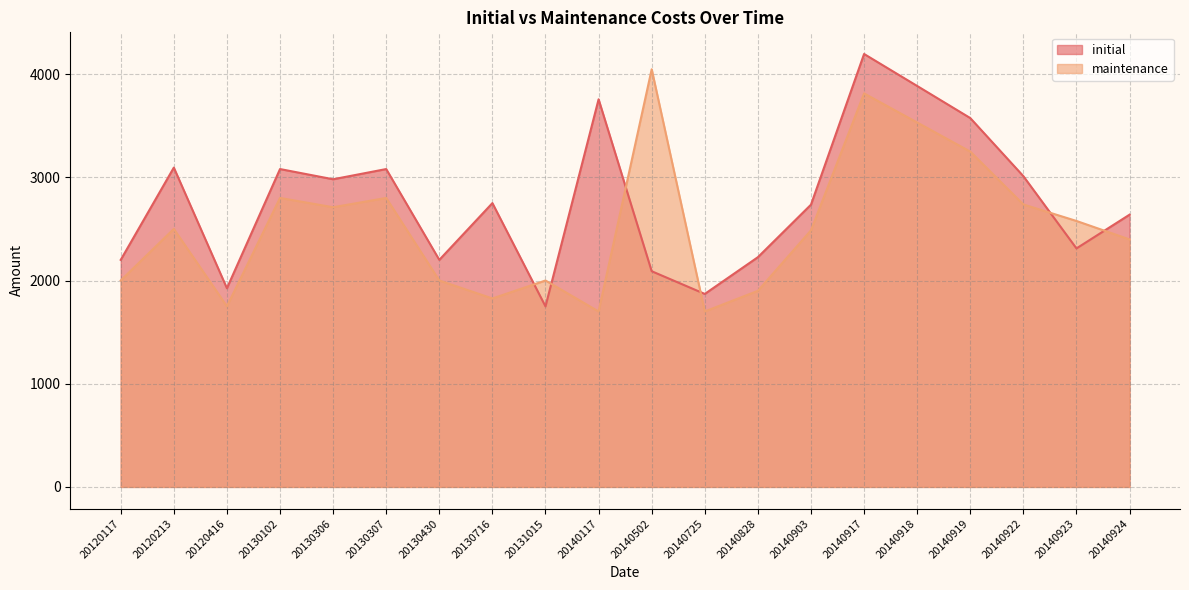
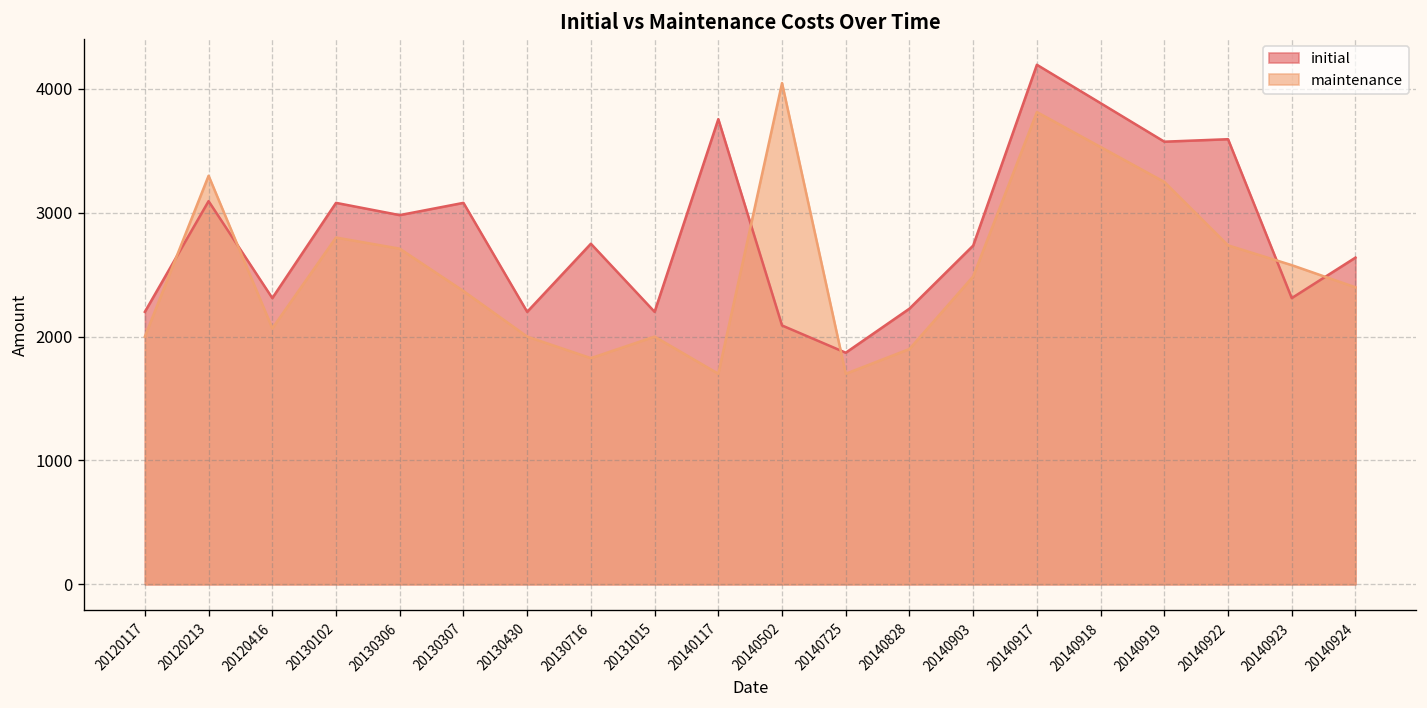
  {
    "initial": {
      "20120117": 2200,
      "20120213": 3090,
-     "20120416": 1930,
+     "20120416": 2310,
      "20130102": 3080,
      "20130306": 2980,
      "20130307": 3080,
      "20130430": 2200,
      "20130716": 2750,
-     "20131015": 1750,
+     "20131015": 2200,
      "20140117": 3760,
      "20140502": 2090,
      "20140725": 1870,
      "20140828": 2230,
      "20140903": 2740,
      "20140917": 4200,
      "20140918": 3890,
      "20140919": 3570,
-     "20140922": 3010,
+     "20140922": 3590,
      "20140923": 2310,
      "20140924": 2640
    },
    "maintenance": {
      "20120117": 2000,
-     "20120213": 2500,
-     "20120416": 1750,
+     "20120213": 3300,
+     "20120416": 2070,
      "20130102": 2800,
      "20130306": 2710,
-     "20130307": 2800,
+     "20130307": 2370,
      "20130430": 2000,
      "20130716": 1830,
      "20131015": 2000,
      "20140117": 1700,
      "20140502": 4050,
      "20140725": 1700,
      "20140828": 1900,
      "20140903": 2490,
      "20140917": 3810,
      "20140918": 3530,
      "20140919": 3250,
      "20140922": 2740,
      "20140923": 2580,
      "20140924": 2400
    }
  }
